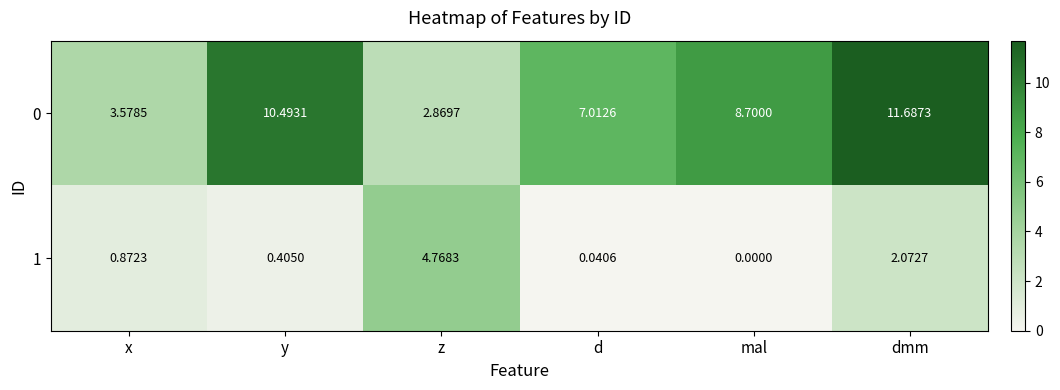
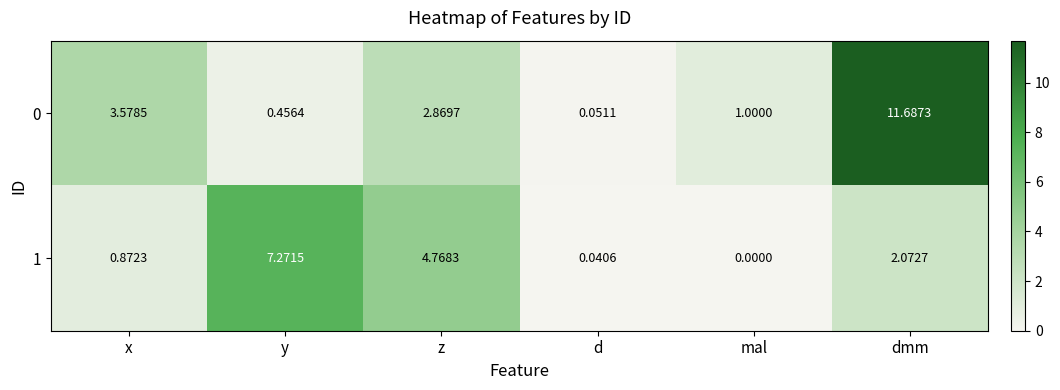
  {
    "0": {
      "x": 3.5785,
-     "y": 10.4931,
+     "y": 0.4564,
      "z": 2.8697,
-     "d": 7.0126,
-     "mal": 8.7000,
+     "d": 0.0511,
+     "mal": 1.0000,
      "dmm": 11.6873
    },
    "1": {
      "x": 0.8723,
-     "y": 0.4050,
+     "y": 7.2715,
      "z": 4.7683,
      "d": 0.0406,
      "mal": 0.0000,
      "dmm": 2.0727
    }
  }
